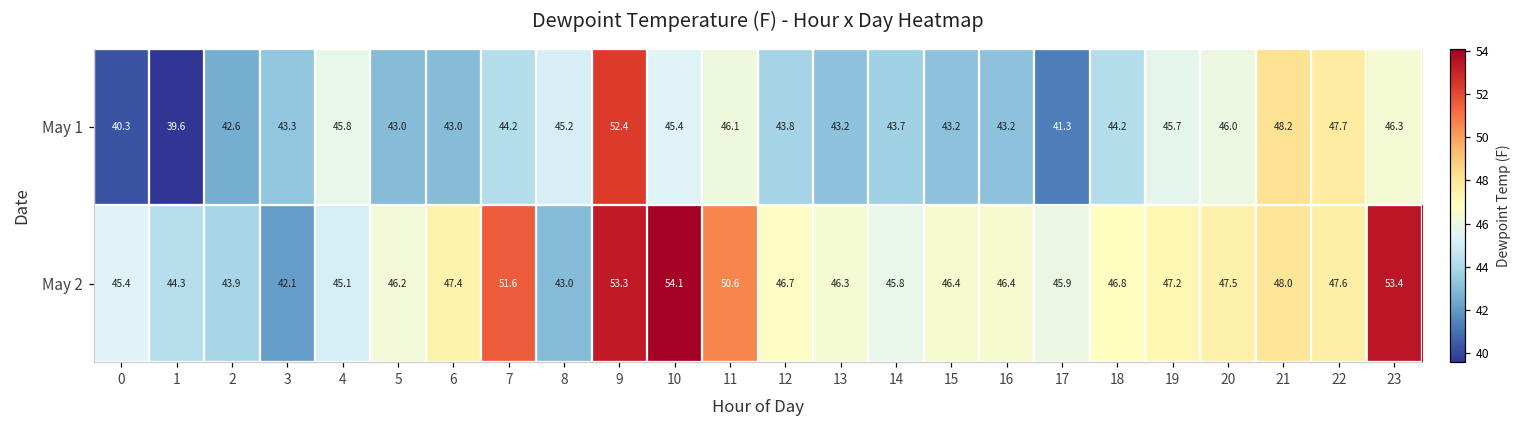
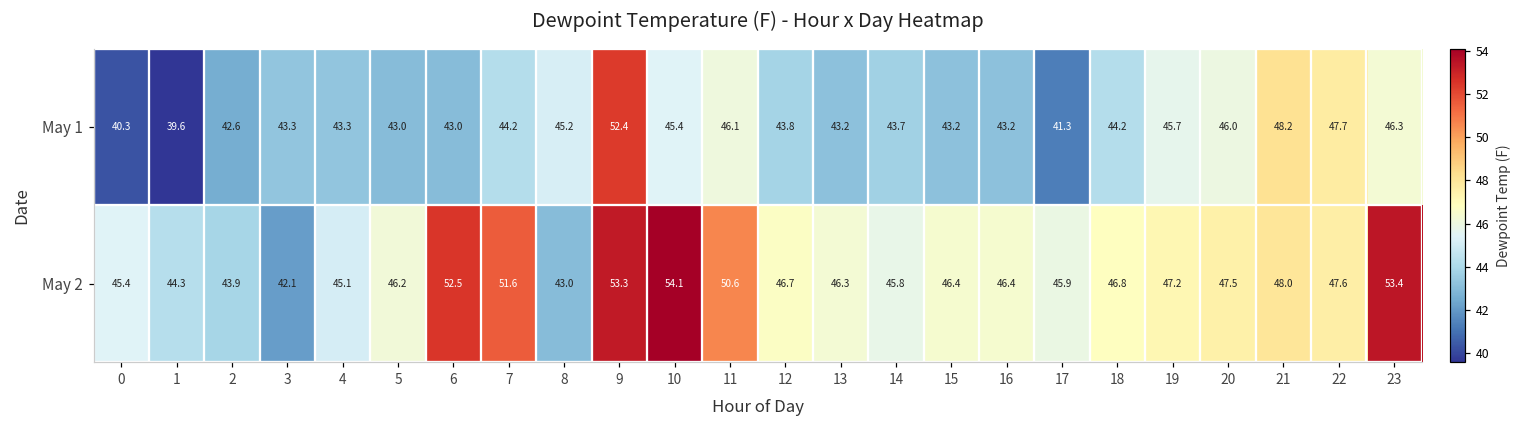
  {
    "May 1": {
      "0": 40.3,
      "1": 39.6,
      "2": 42.6,
      "3": 43.3,
-     "4": 45.8,
+     "4": 43.3,
      "5": 43.0,
      "6": 43.0,
      "7": 44.2,
      "8": 45.2,
      "9": 52.4,
      "10": 45.4,
      "11": 46.1,
      "12": 43.8,
      "13": 43.2,
      "14": 43.7,
      "15": 43.2,
      "16": 43.2,
      "17": 41.3,
      "18": 44.2,
      "19": 45.7,
      "20": 46.0,
      "21": 48.2,
      "22": 47.7,
      "23": 46.3
    },
    "May 2": {
      "0": 45.4,
      "1": 44.3,
      "2": 43.9,
      "3": 42.1,
      "4": 45.1,
      "5": 46.2,
-     "6": 47.4,
+     "6": 52.5,
      "7": 51.6,
      "8": 43.0,
      "9": 53.3,
      "10": 54.1,
      "11": 50.6,
      "12": 46.7,
      "13": 46.3,
      "14": 45.8,
      "15": 46.4,
      "16": 46.4,
      "17": 45.9,
      "18": 46.8,
      "19": 47.2,
      "20": 47.5,
      "21": 48.0,
      "22": 47.6,
      "23": 53.4
    }
  }
